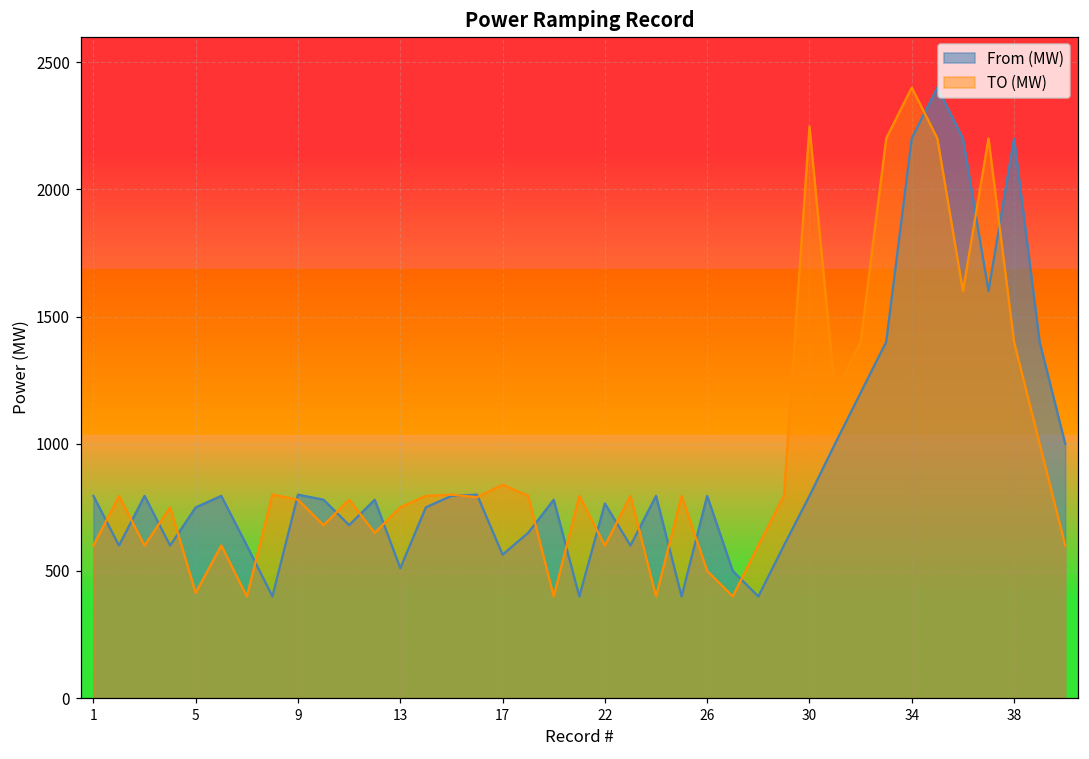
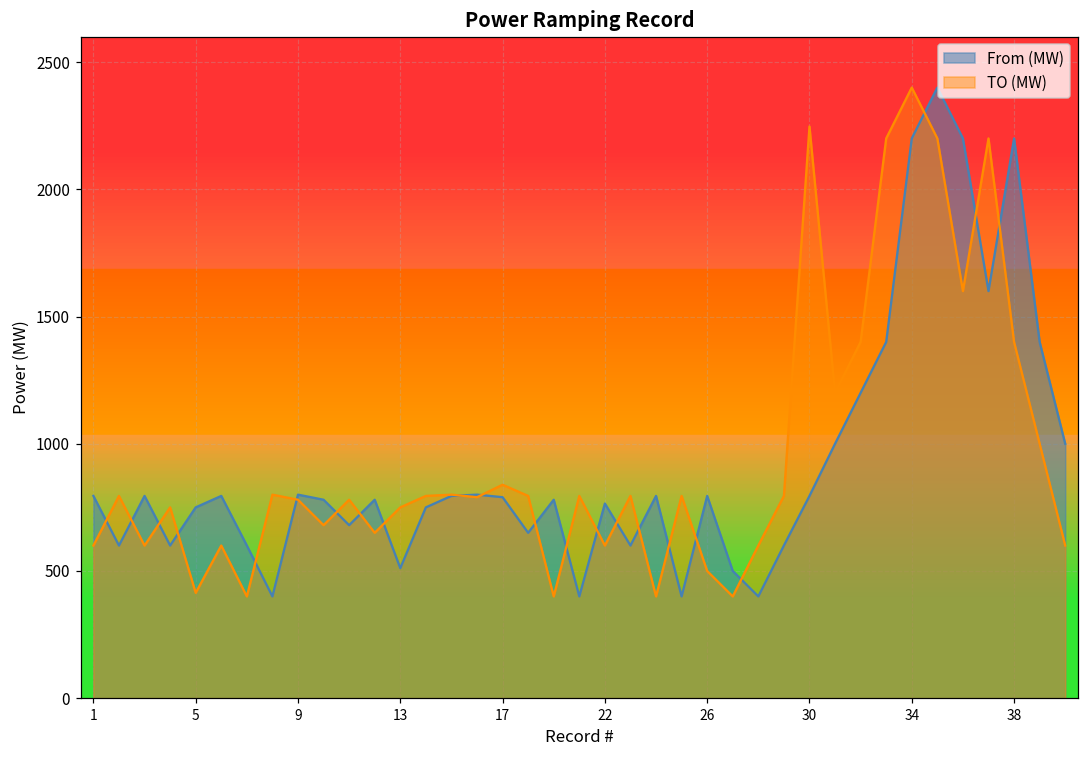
  {
    "From (MW)": {
      "1": 800,
      "5": 750,
      "9": 800,
      "13": 510,
-     "17": 560,
+     "17": 790,
      "22": 770,
      "26": 800,
      "30": 800,
      "34": 2200,
      "38": 2200
    },
    "TO (MW)": {
      "1": 600,
      "5": 410,
      "9": 780,
      "13": 750,
      "17": 840,
      "22": 600,
      "26": 500,
      "30": 2250,
      "34": 2400,
      "38": 1400
    }
  }
